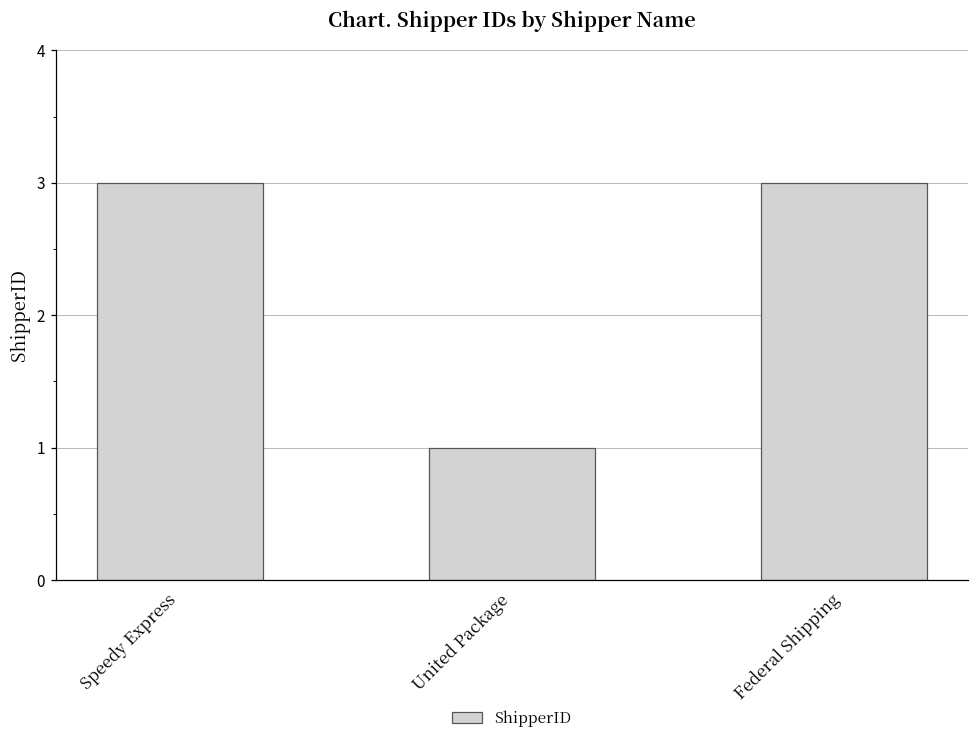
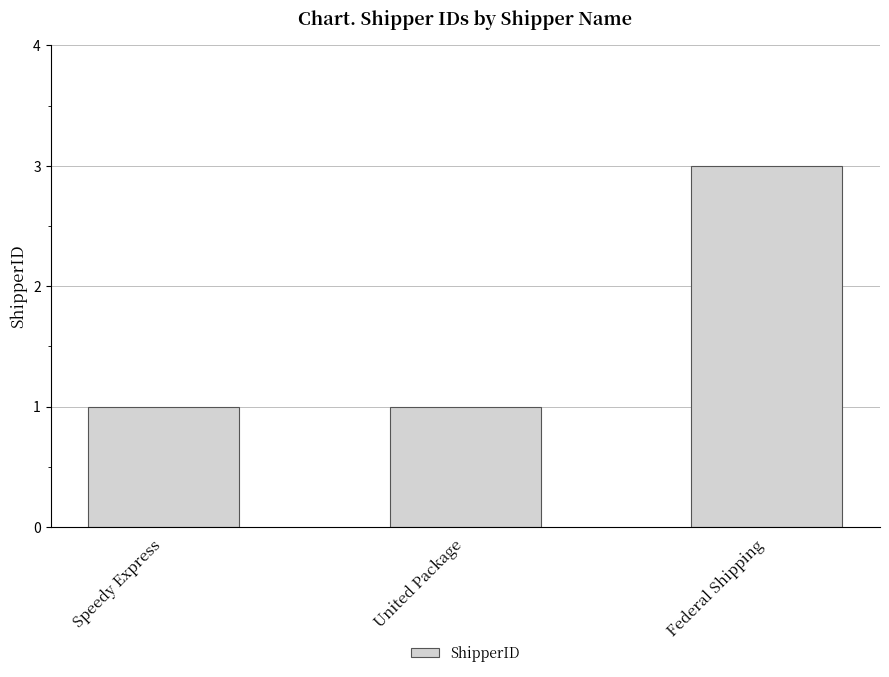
  {
-   "Speedy Express": 3,
+   "Speedy Express": 1,
    "United Package": 1,
    "Federal Shipping": 3
  }
